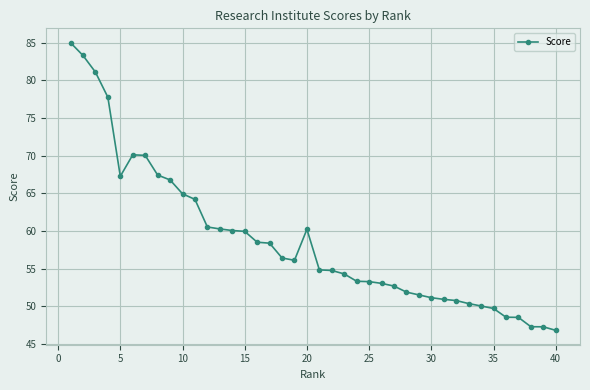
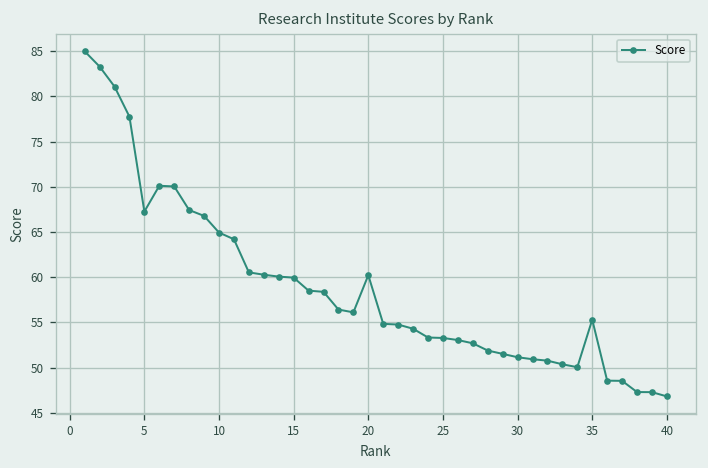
  {
    "5": 67,
    "10": 65,
    "15": 60,
    "20": 60,
    "25": 53,
    "30": 51,
-   "35": 50,
+   "35": 55,
    "40": 47
  }
